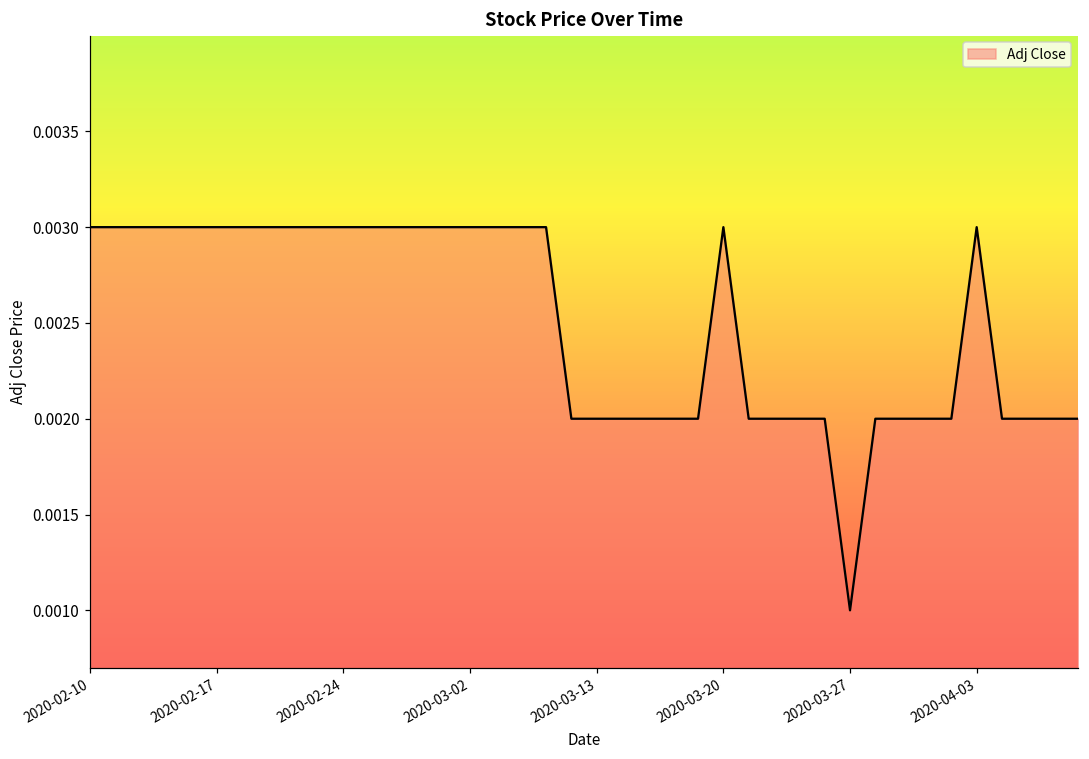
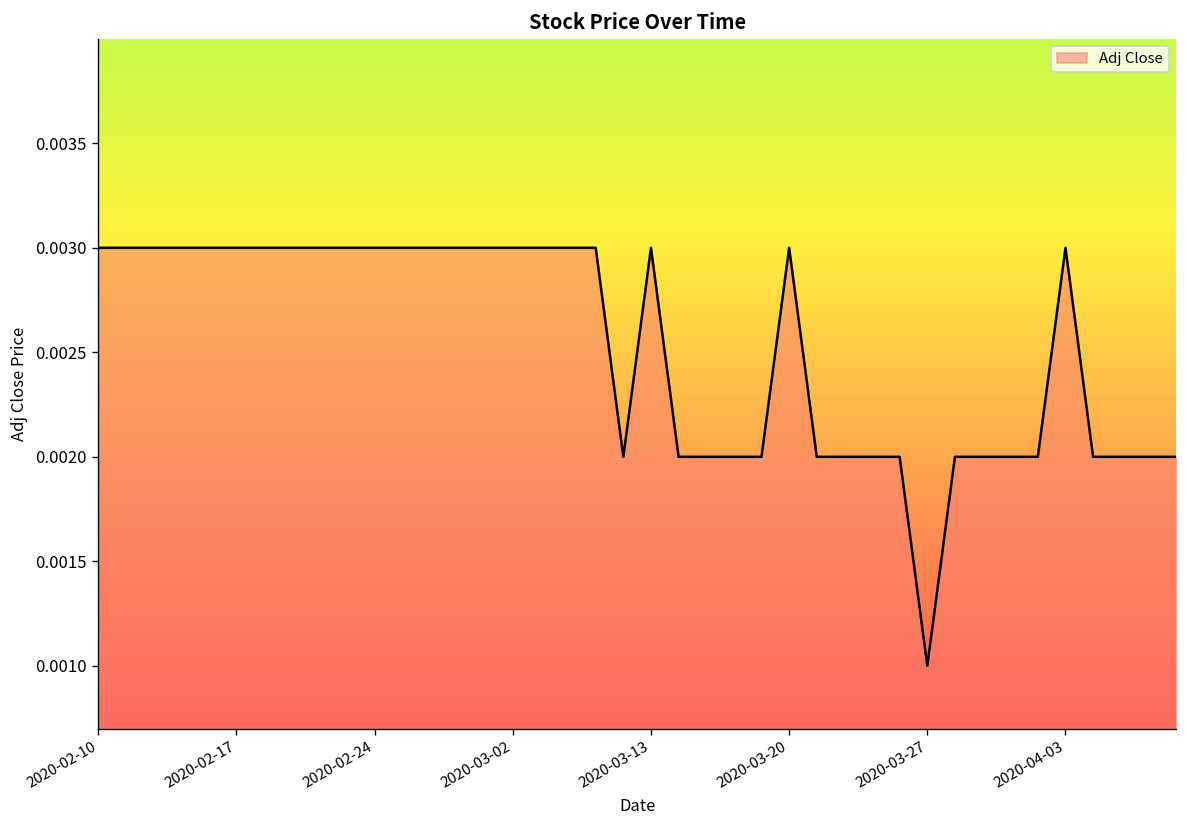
  {
    "2020-02-10": 0.003,
    "2020-02-17": 0.003,
    "2020-02-24": 0.003,
    "2020-03-02": 0.003,
-   "2020-03-13": 0.002,
+   "2020-03-13": 0.003,
    "2020-03-20": 0.003,
    "2020-03-27": 0.001,
    "2020-04-03": 0.003
  }
